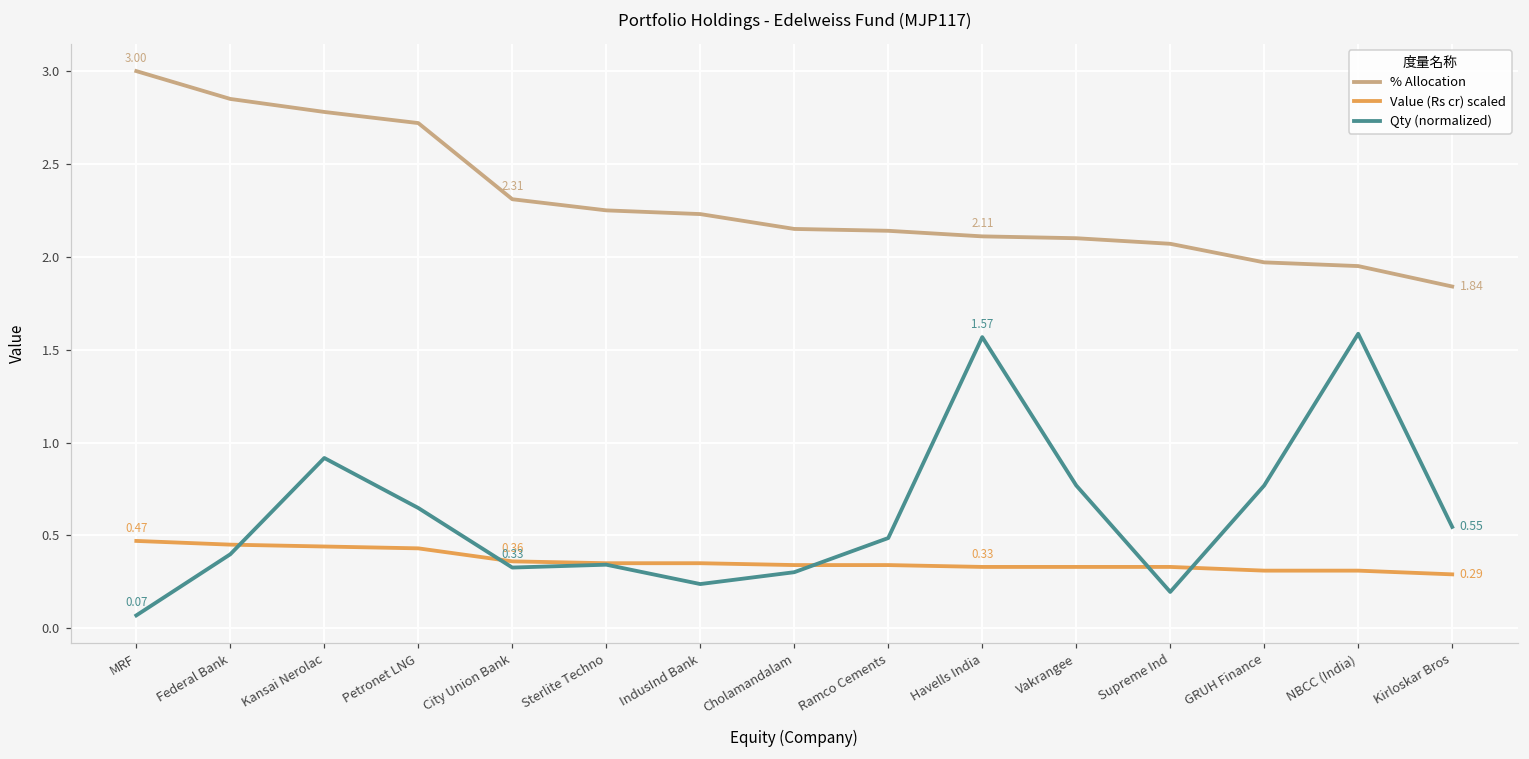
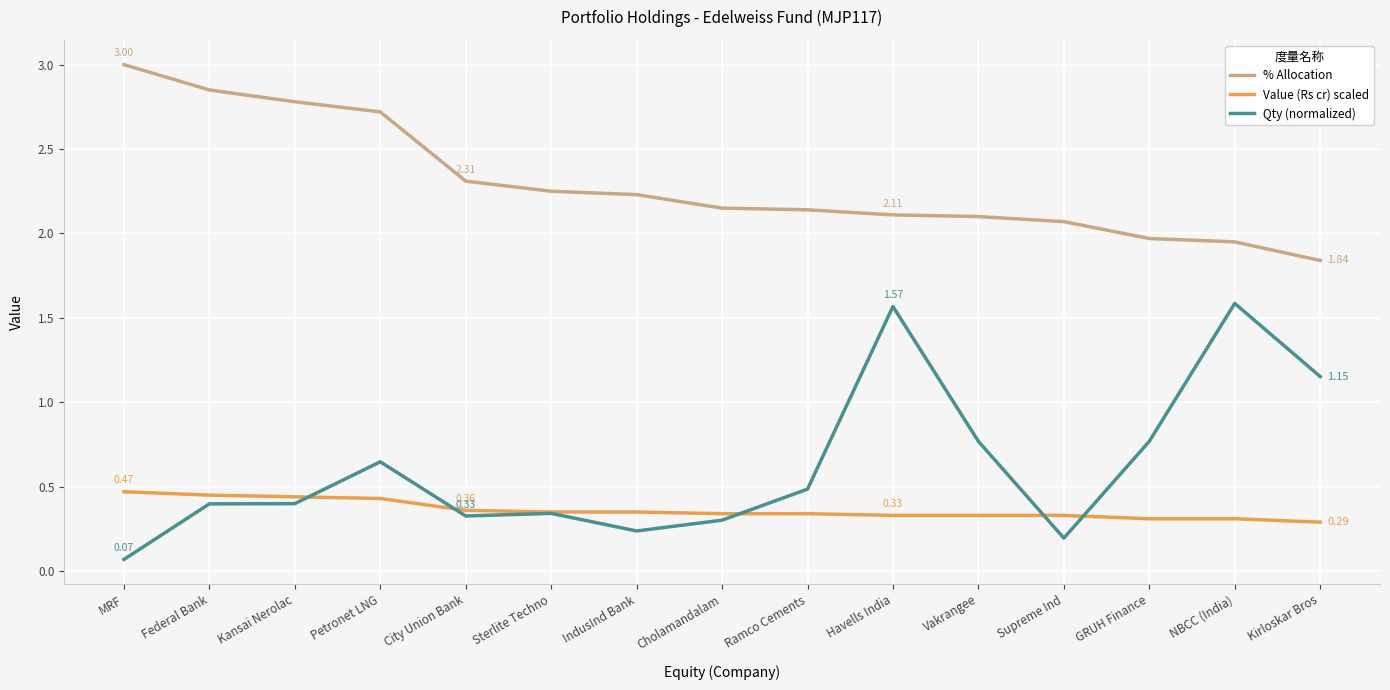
  {
    "Qty (normalized)": {
      "MRF": 0.07,
-     "Kansai Nerolac": 0.92,
+     "Kansai Nerolac": 0.40,
      "Havells India": 1.57,
-     "Kirloskar Bros": 0.55
+     "Kirloskar Bros": 1.15
    }
  }
